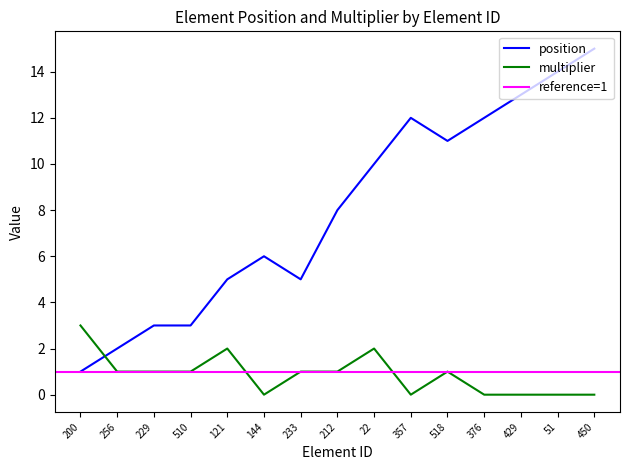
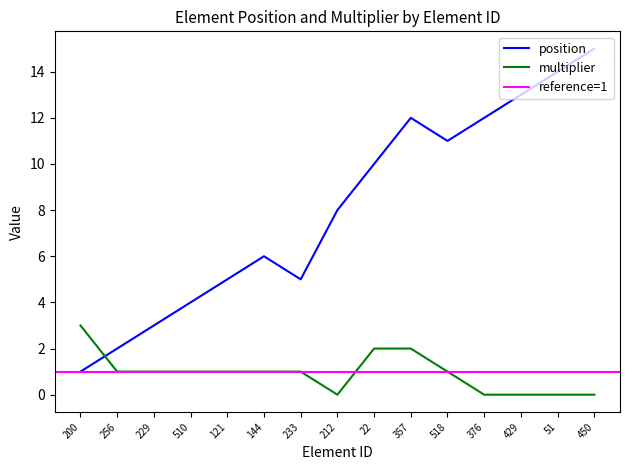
  {
    "position": {
      "200": 1,
      "256": 2,
      "229": 3,
-     "510": 3,
+     "510": 4,
      "121": 5,
      "144": 6,
      "233": 5,
      "212": 8,
      "22": 10,
      "357": 12,
      "518": 11,
      "376": 12
    },
    "multiplier": {
      "200": 3,
      "256": 1,
      "229": 1,
      "510": 1,
-     "121": 2,
-     "144": 0,
+     "121": 1,
+     "144": 1,
      "233": 1,
-     "212": 1,
+     "212": 0,
      "22": 2,
-     "357": 0,
+     "357": 2,
      "518": 1,
      "376": 0,
      "429": 0,
      "51": 0,
      "450": 0
    }
  }
